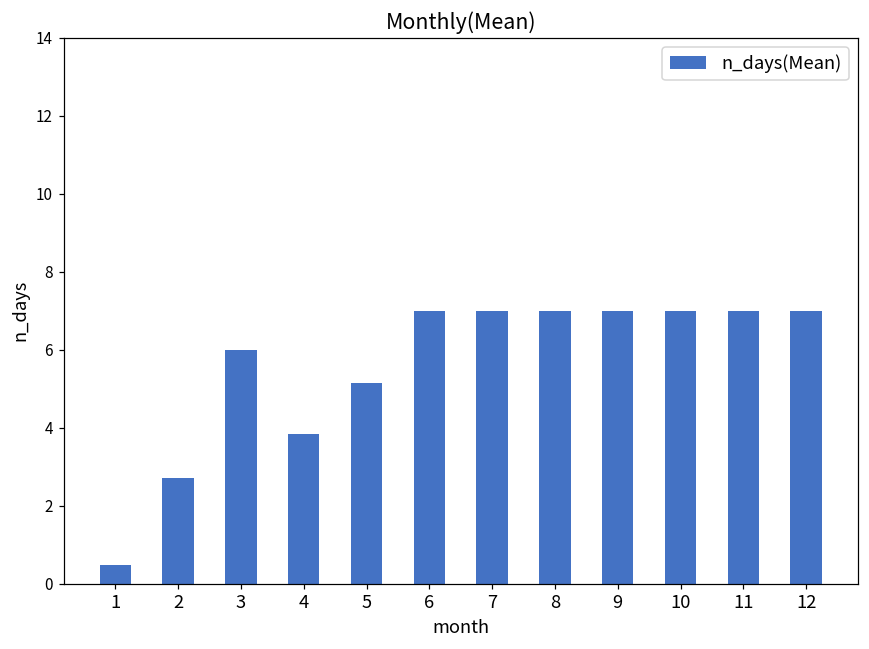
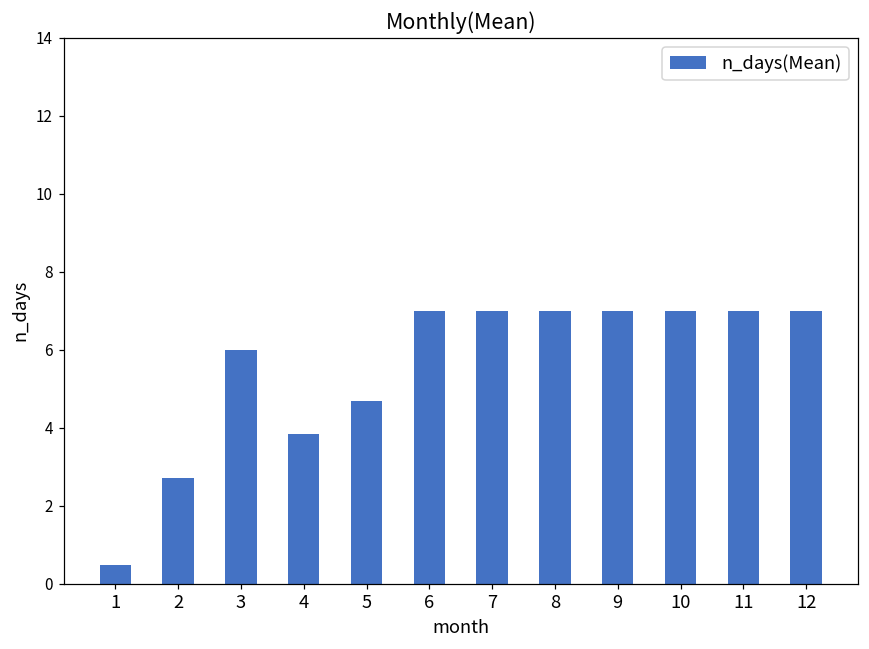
  {
    "1": 0.5,
    "2": 2.7,
    "3": 6.0,
    "4": 3.8,
-   "5": 5.1,
+   "5": 4.7,
    "6": 7.0,
    "7": 7.0,
    "8": 7.0,
    "9": 7.0,
    "10": 7.0,
    "11": 7.0,
    "12": 7.0
  }
